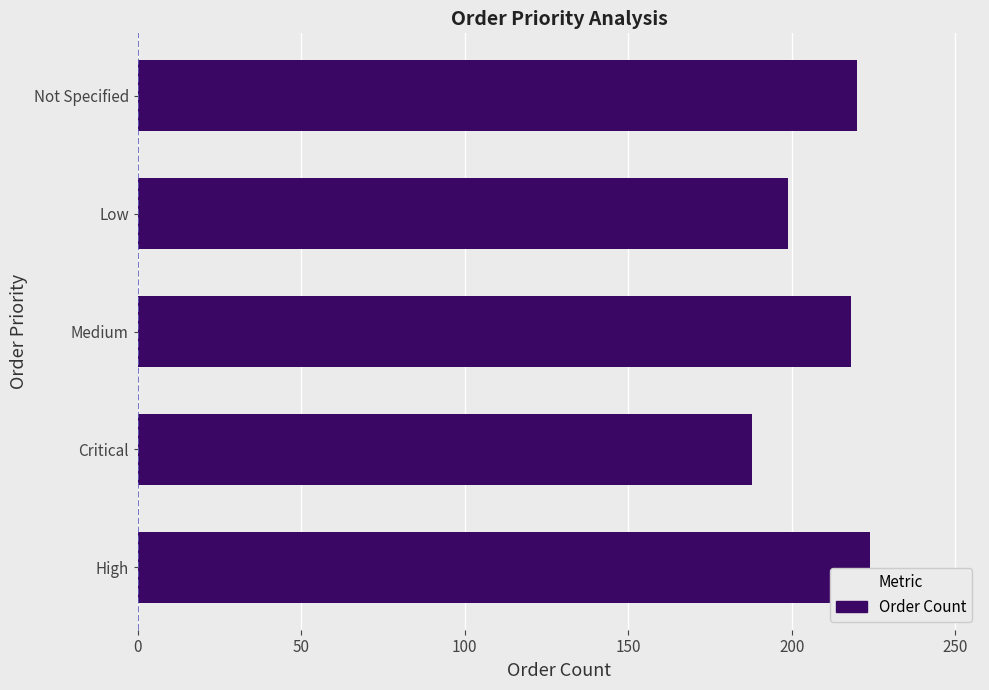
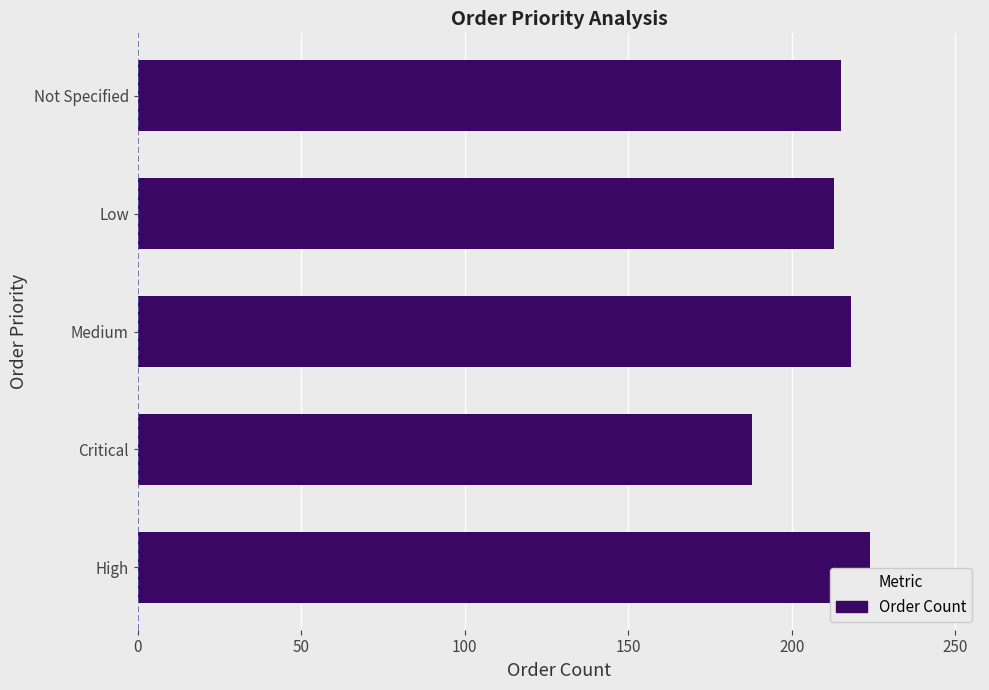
  {
-   "Not Specified": 220,
-   "Low": 199,
+   "Not Specified": 215,
+   "Low": 213,
    "Medium": 218,
    "Critical": 188,
    "High": 224
  }
